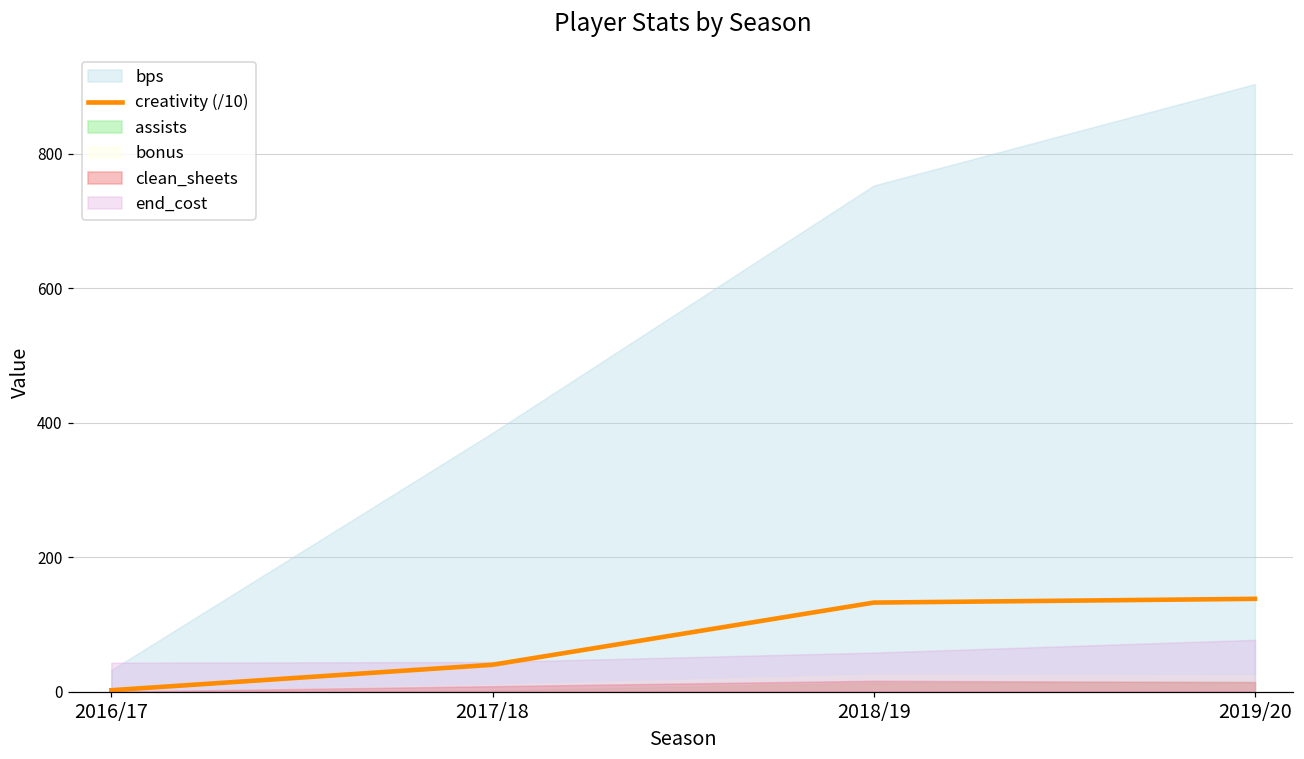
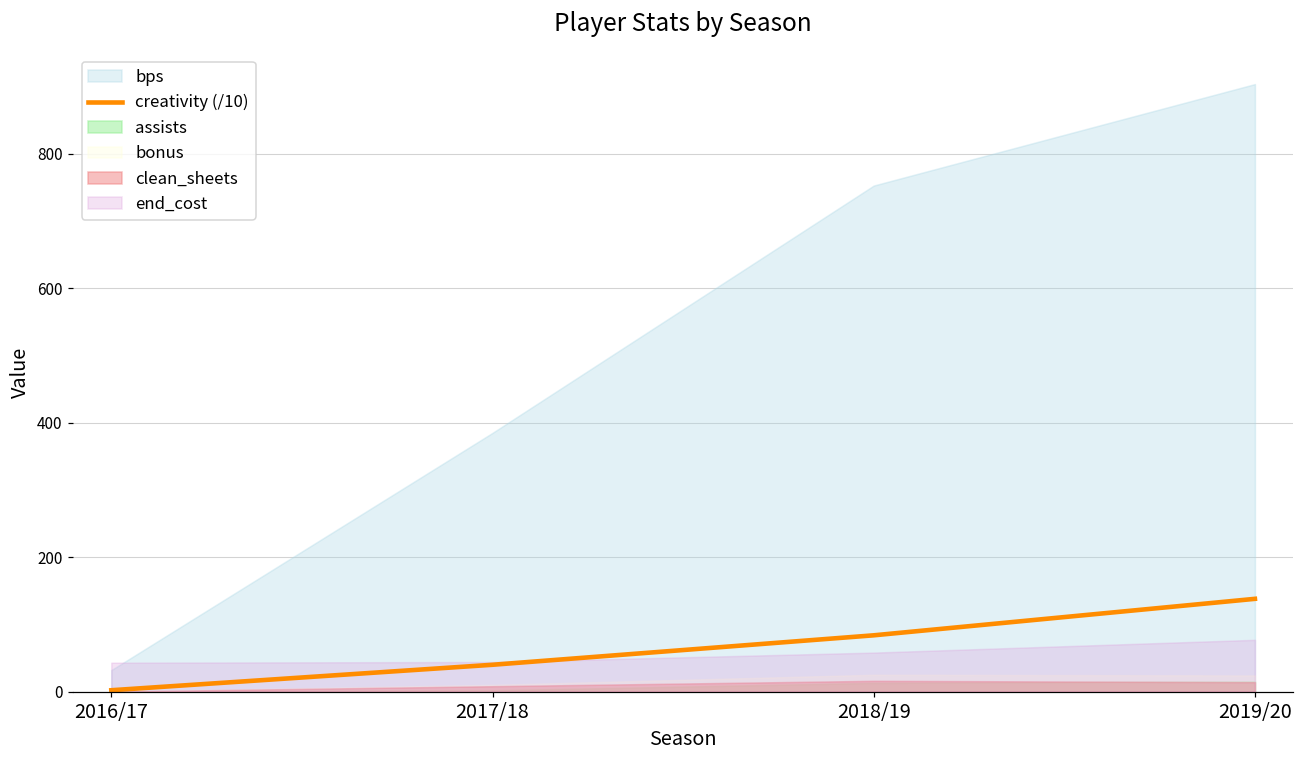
  {
    "creativity (/10)": {
-     "2018/19": 130,
+     "2018/19": 80,
      "2019/20": 140
    }
  }
